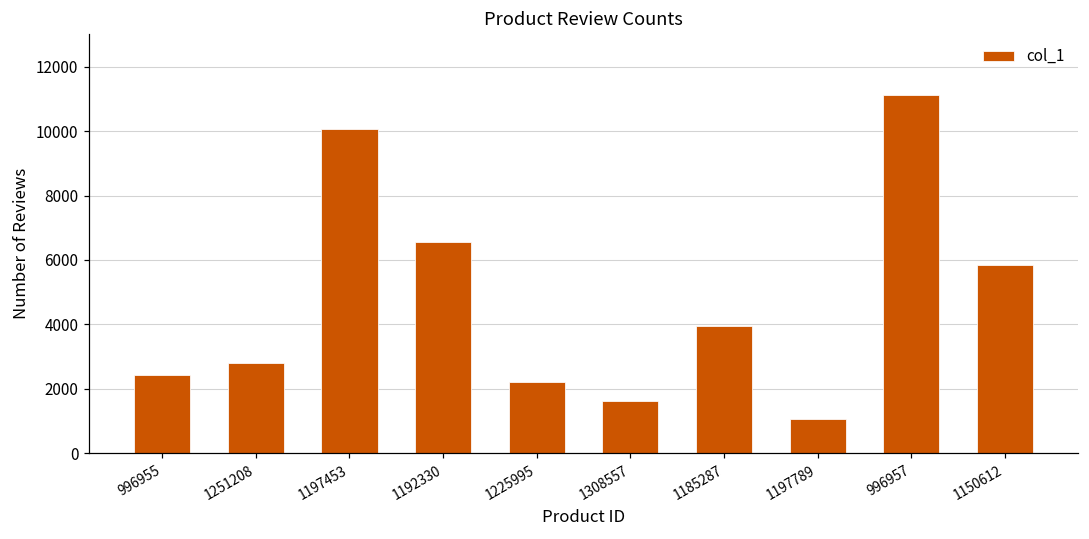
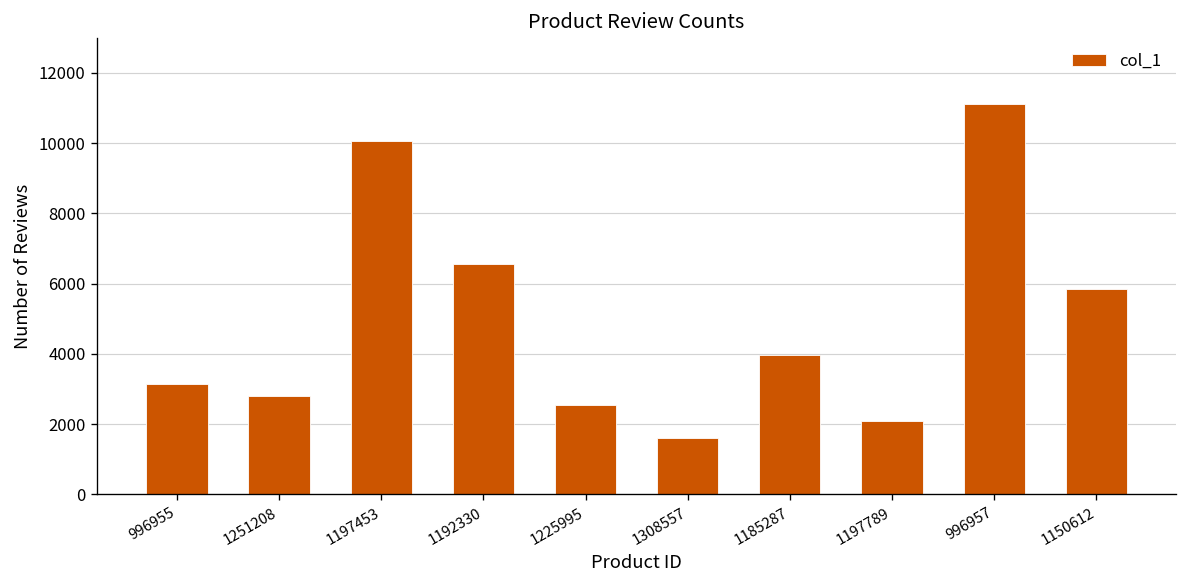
  {
-   "996955": 2400,
+   "996955": 3100,
    "1251208": 2800,
    "1197453": 10100,
    "1192330": 6500,
-   "1225995": 2200,
+   "1225995": 2600,
    "1308557": 1600,
    "1185287": 4000,
-   "1197789": 1100,
+   "1197789": 2100,
    "996957": 11100,
    "1150612": 5900
  }
